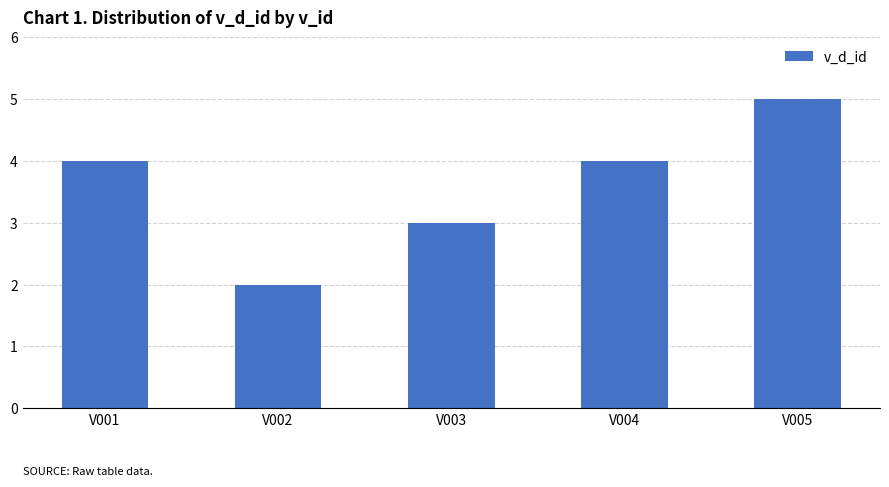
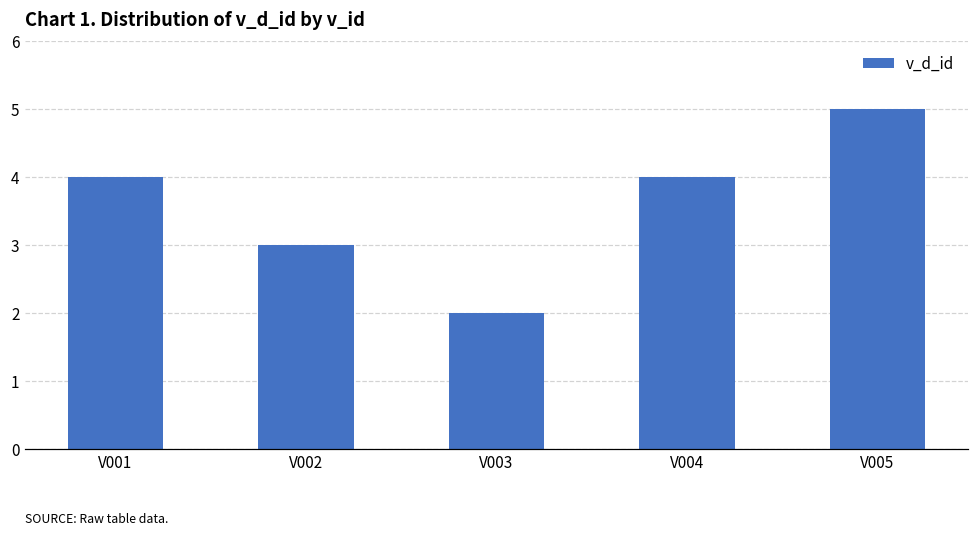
  {
    "V001": 4,
-   "V002": 2,
-   "V003": 3,
+   "V002": 3,
+   "V003": 2,
    "V004": 4,
    "V005": 5
  }
